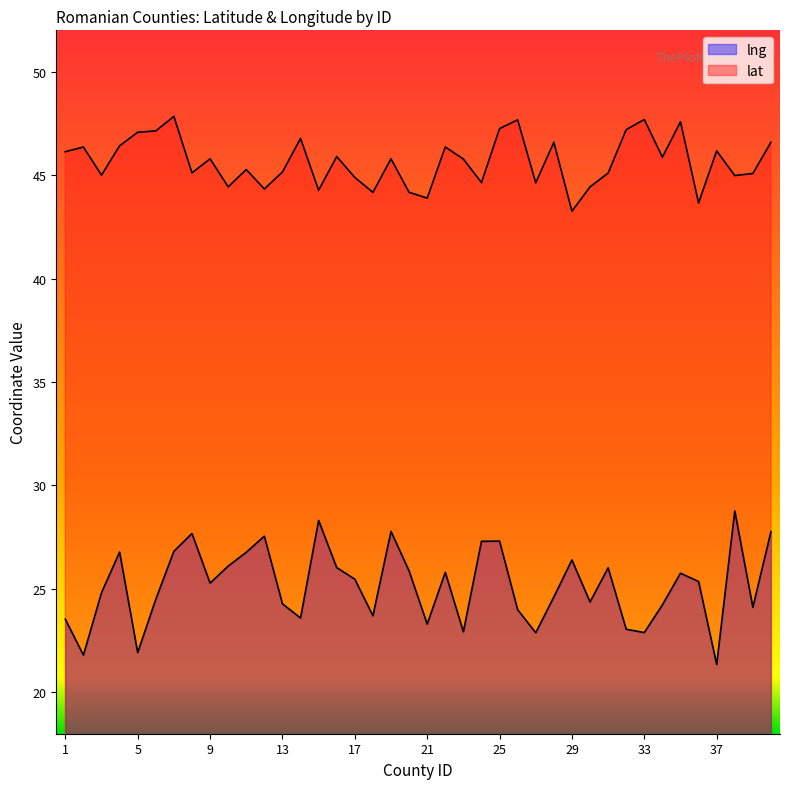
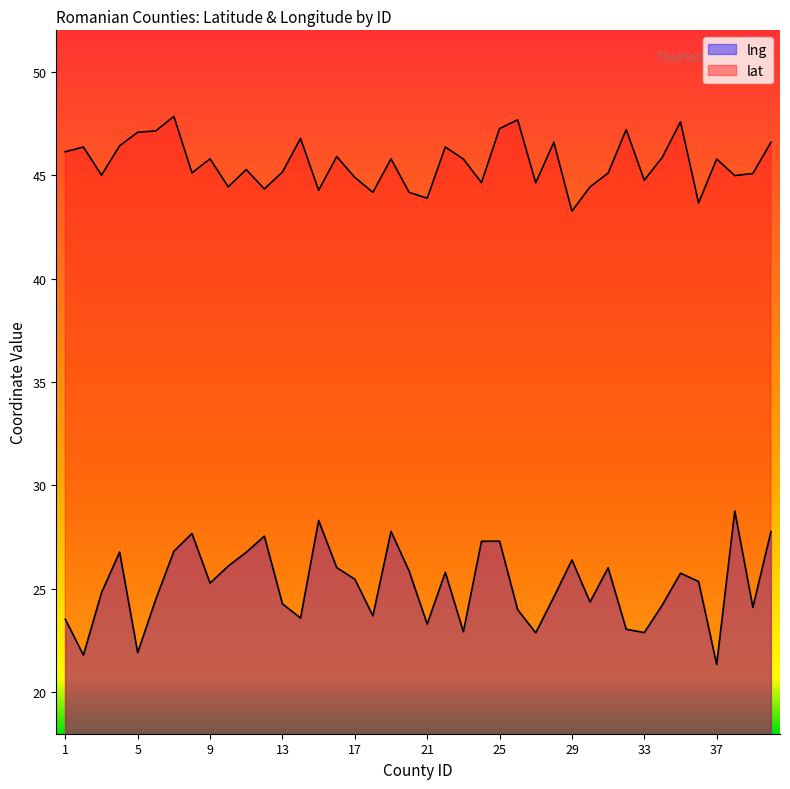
  {
    "lng": {
      "1": 23.5,
      "5": 21.9,
      "9": 25.3,
      "13": 24.3,
      "17": 25.5,
      "21": 23.3,
      "25": 27.3,
      "29": 26.4,
      "33": 22.9,
      "37": 21.4
    },
    "lat": {
      "1": 46.1,
      "5": 47.1,
      "9": 45.8,
      "13": 45.1,
      "17": 44.9,
      "21": 43.9,
      "25": 47.2,
      "29": 43.3,
-     "33": 47.7,
-     "37": 46.2
+     "33": 44.8,
+     "37": 45.8
    }
  }
